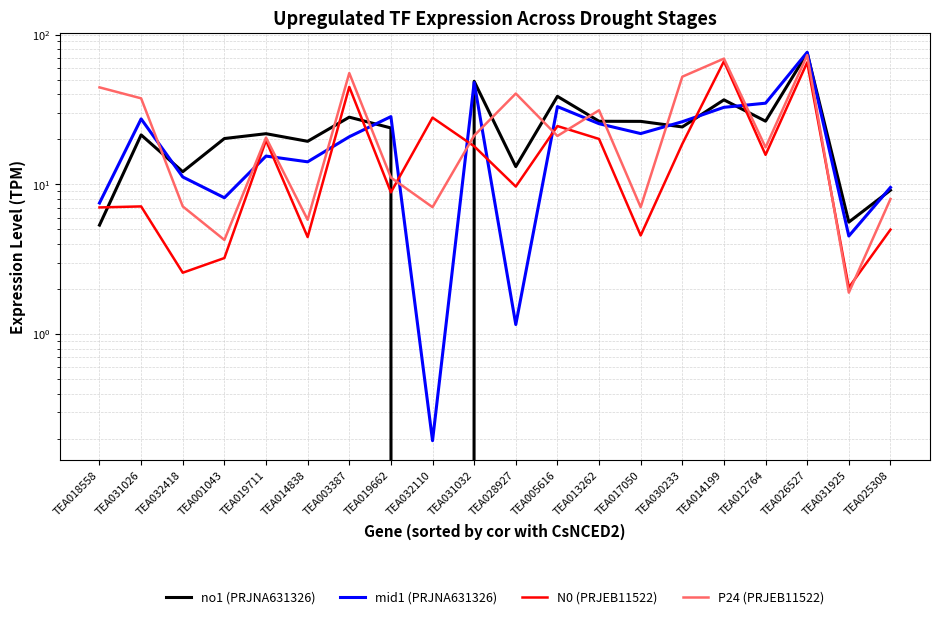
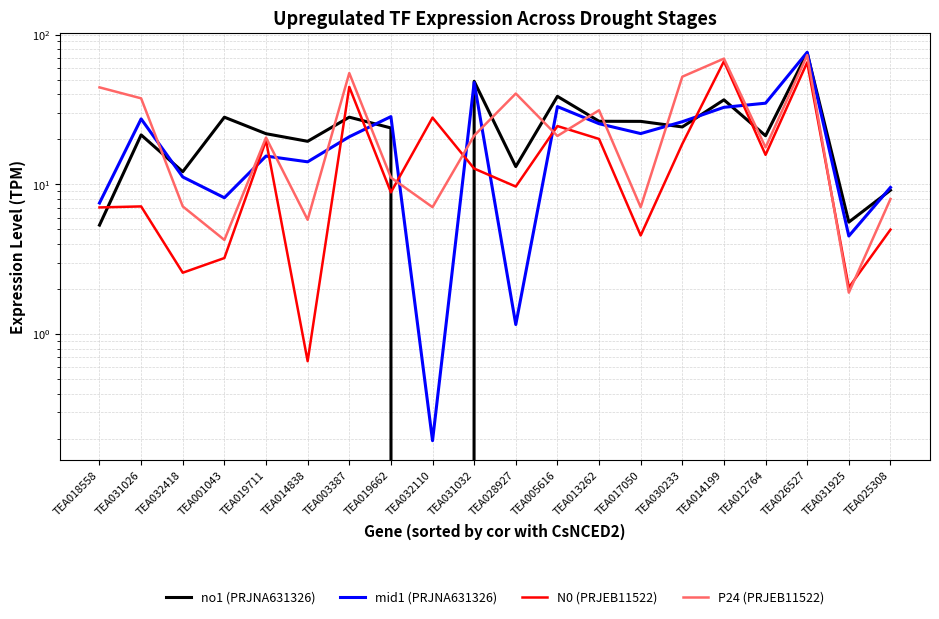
  {
    "no1 (PRJNA631326)": {
      "TEA018558": 5.3,
      "TEA031026": 21,
      "TEA032418": 12,
-     "TEA001043": 20,
+     "TEA001043": 28,
      "TEA019711": 22,
      "TEA014838": 19,
      "TEA003387": 28,
      "TEA019662": 24,
      "TEA028927": 13,
      "TEA005616": 39,
      "TEA017050": 26,
      "TEA030233": 24,
      "TEA014199": 37,
-     "TEA012764": 26,
+     "TEA012764": 21,
      "TEA031925": 5.6,
      "TEA025308": 9
    },
    "mid1 (PRJNA631326)": {
      "TEA018558": 8,
      "TEA031026": 27,
      "TEA032418": 11,
      "TEA001043": 8,
      "TEA019711": 15,
      "TEA014838": 14,
      "TEA003387": 21,
      "TEA019662": 28,
      "TEA032110": 0.2,
      "TEA028927": 1.2,
      "TEA005616": 33,
      "TEA017050": 22,
      "TEA030233": 26,
      "TEA014199": 33,
      "TEA012764": 35,
      "TEA031925": 4.5,
      "TEA025308": 10
    },
    "N0 (PRJEB11522)": {
      "TEA018558": 7,
      "TEA031026": 7,
      "TEA032418": 2.6,
      "TEA001043": 3.2,
      "TEA019711": 20,
-     "TEA014838": 4.4,
+     "TEA014838": 0.7,
      "TEA003387": 45,
      "TEA019662": 9,
      "TEA032110": 28,
-     "TEA031032": 18,
+     "TEA031032": 13,
      "TEA028927": 10,
      "TEA005616": 25,
      "TEA013262": 20,
      "TEA017050": 4.6,
      "TEA030233": 19,
      "TEA014199": 70,
      "TEA012764": 16,
      "TEA026527": 70,
      "TEA031925": 2.0,
      "TEA025308": 5.0
    },
    "P24 (PRJEB11522)": {
      "TEA018558": 44,
      "TEA031026": 38,
      "TEA032418": 7,
      "TEA001043": 4.3,
      "TEA019711": 21,
      "TEA014838": 5.8,
      "TEA003387": 55,
      "TEA019662": 11,
      "TEA032110": 7,
      "TEA031032": 21,
      "TEA028927": 40,
      "TEA005616": 21,
      "TEA013262": 31,
      "TEA017050": 7,
      "TEA030233": 52,
      "TEA014199": 70,
      "TEA012764": 18,
      "TEA031925": 1.9,
      "TEA025308": 8
    }
  }
